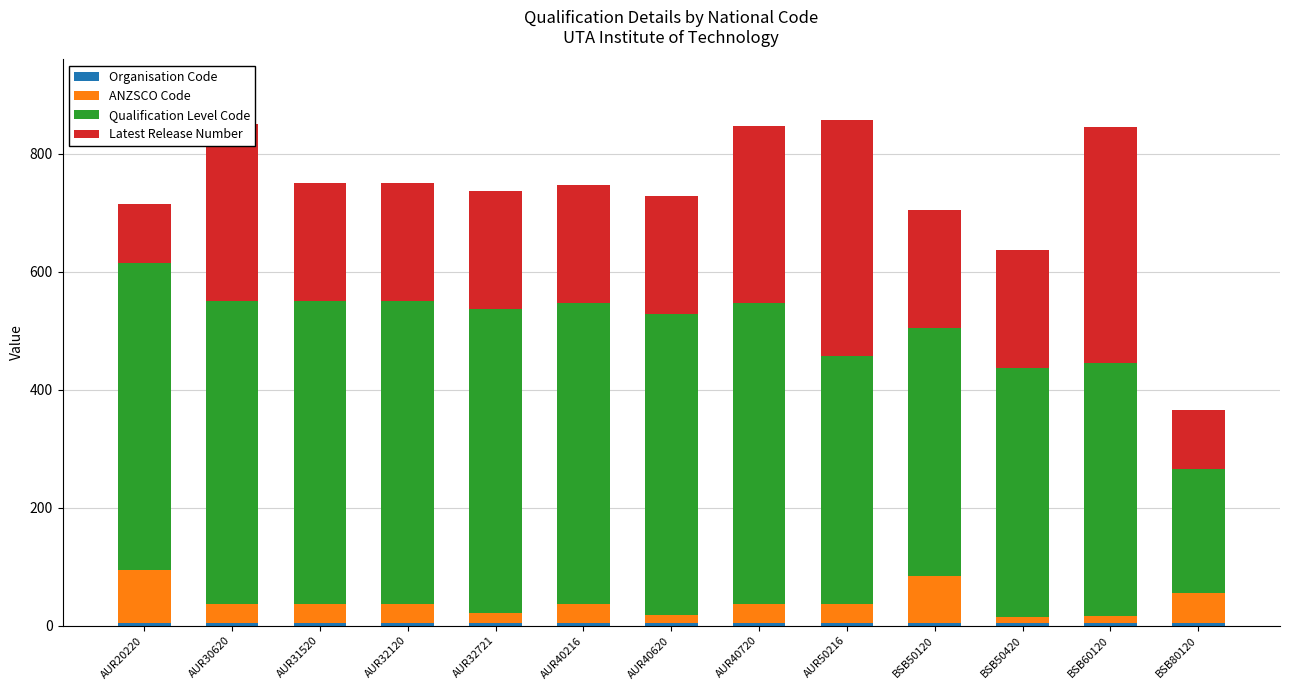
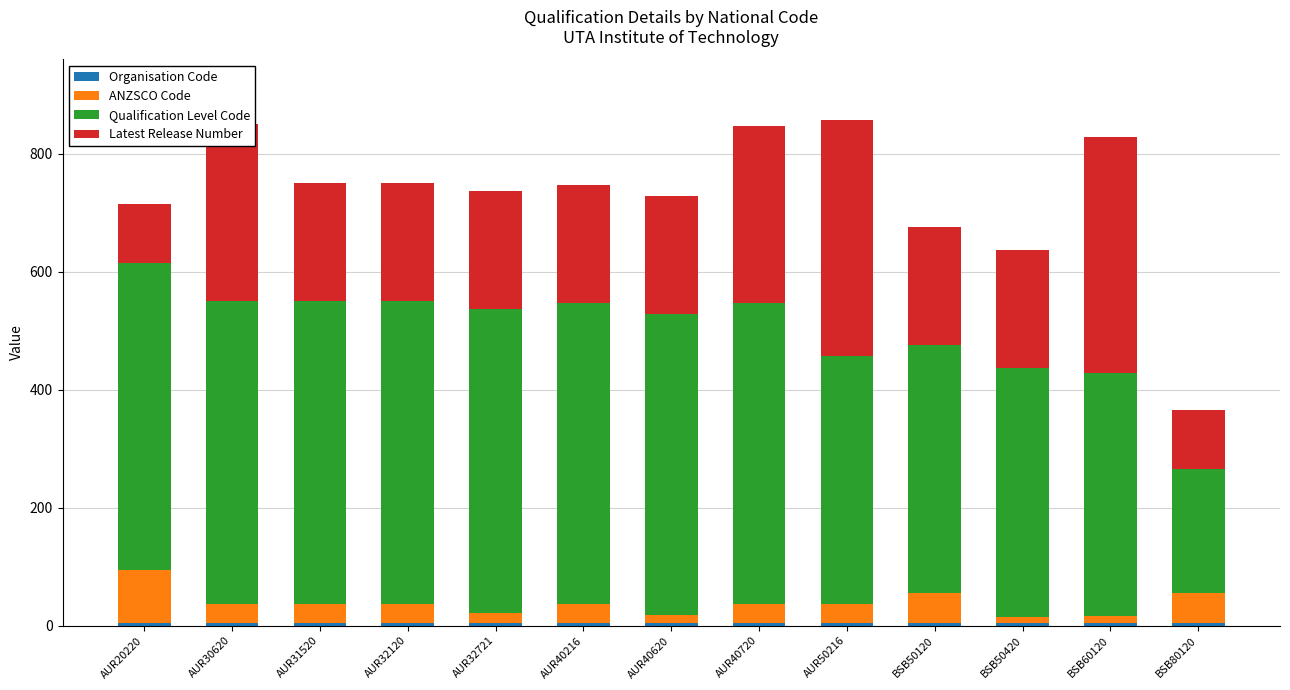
  {
    "ANZSCO Code": {
      "AUR20220": 90,
      "AUR30620": 30,
      "AUR31520": 30,
      "AUR32120": 30,
      "AUR32721": 20,
      "AUR40216": 30,
      "AUR40620": 10,
      "AUR40720": 30,
      "AUR50216": 30,
-     "BSB50120": 80,
+     "BSB50120": 50,
      "BSB50420": 10,
      "BSB60120": 10,
      "BSB80120": 50
    },
    "Qualification Level Code": {
      "AUR20220": 520,
      "AUR30620": 510,
      "AUR31520": 510,
      "AUR32120": 510,
      "AUR32721": 510,
      "AUR40216": 510,
      "AUR40620": 510,
      "AUR40720": 510,
      "AUR50216": 420,
      "BSB50120": 420,
      "BSB50420": 420,
-     "BSB60120": 430,
+     "BSB60120": 410,
      "BSB80120": 210
    },
    "Latest Release Number": {
      "AUR20220": 100,
      "AUR31520": 200,
      "AUR32120": 200,
      "AUR32721": 200,
      "AUR40216": 200,
      "AUR40620": 200,
      "AUR40720": 300,
      "AUR50216": 400,
      "BSB50120": 200,
      "BSB50420": 200,
      "BSB60120": 400,
      "BSB80120": 100
    }
  }
